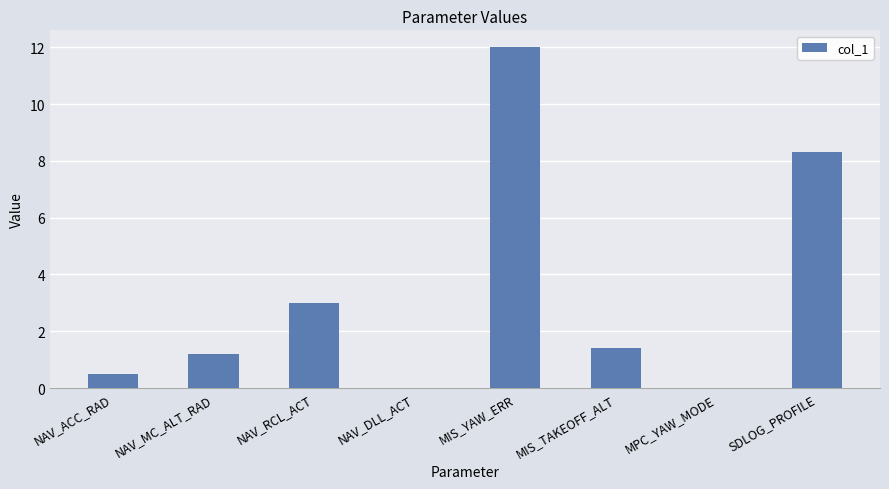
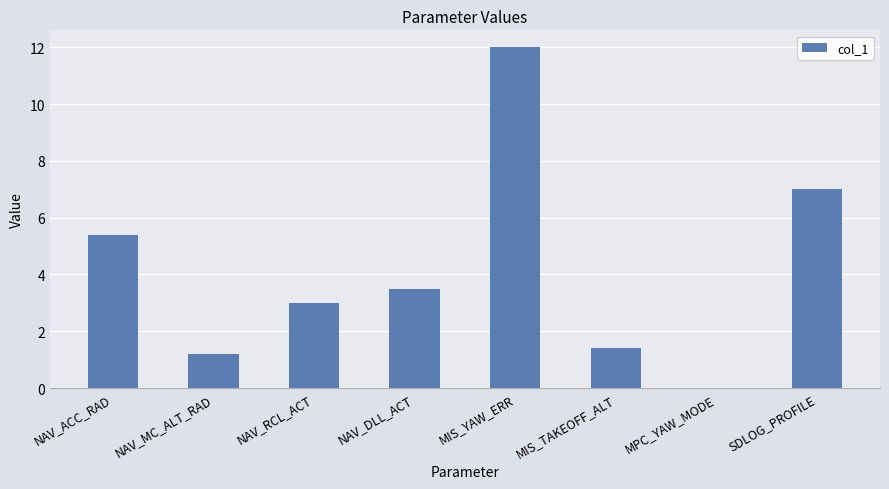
  {
-   "NAV_ACC_RAD": 0.5,
+   "NAV_ACC_RAD": 5.4,
    "NAV_MC_ALT_RAD": 1.2,
    "NAV_RCL_ACT": 3.0,
-   "NAV_DLL_ACT": 0.0,
+   "NAV_DLL_ACT": 3.5,
    "MIS_YAW_ERR": 12.0,
    "MIS_TAKEOFF_ALT": 1.4,
    "MPC_YAW_MODE": 0.0,
-   "SDLOG_PROFILE": 8.3
+   "SDLOG_PROFILE": 7.0
  }
